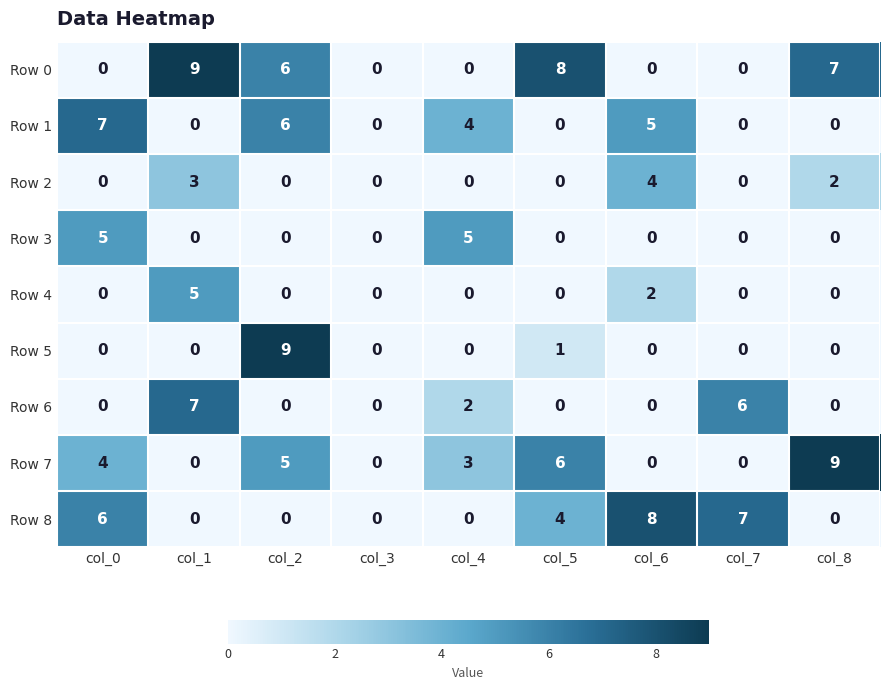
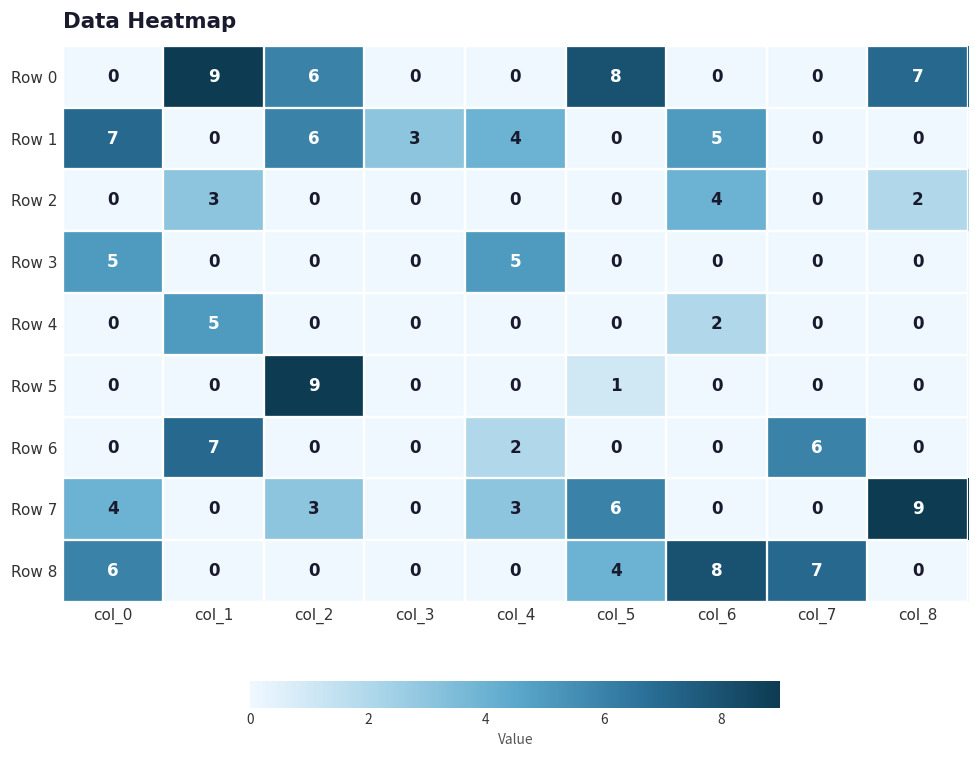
  {
    "Row 0": {
      "col_0": 0,
      "col_1": 9,
      "col_2": 6,
      "col_3": 0,
      "col_4": 0,
      "col_5": 8,
      "col_6": 0,
      "col_7": 0,
      "col_8": 7
    },
    "Row 1": {
      "col_0": 7,
      "col_1": 0,
      "col_2": 6,
-     "col_3": 0,
+     "col_3": 3,
      "col_4": 4,
      "col_5": 0,
      "col_6": 5,
      "col_7": 0,
      "col_8": 0
    },
    "Row 2": {
      "col_0": 0,
      "col_1": 3,
      "col_2": 0,
      "col_3": 0,
      "col_4": 0,
      "col_5": 0,
      "col_6": 4,
      "col_7": 0,
      "col_8": 2
    },
    "Row 3": {
      "col_0": 5,
      "col_1": 0,
      "col_2": 0,
      "col_3": 0,
      "col_4": 5,
      "col_5": 0,
      "col_6": 0,
      "col_7": 0,
      "col_8": 0
    },
    "Row 4": {
      "col_0": 0,
      "col_1": 5,
      "col_2": 0,
      "col_3": 0,
      "col_4": 0,
      "col_5": 0,
      "col_6": 2,
      "col_7": 0,
      "col_8": 0
    },
    "Row 5": {
      "col_0": 0,
      "col_1": 0,
      "col_2": 9,
      "col_3": 0,
      "col_4": 0,
      "col_5": 1,
      "col_6": 0,
      "col_7": 0,
      "col_8": 0
    },
    "Row 6": {
      "col_0": 0,
      "col_1": 7,
      "col_2": 0,
      "col_3": 0,
      "col_4": 2,
      "col_5": 0,
      "col_6": 0,
      "col_7": 6,
      "col_8": 0
    },
    "Row 7": {
      "col_0": 4,
      "col_1": 0,
-     "col_2": 5,
+     "col_2": 3,
      "col_3": 0,
      "col_4": 3,
      "col_5": 6,
      "col_6": 0,
      "col_7": 0,
      "col_8": 9
    },
    "Row 8": {
      "col_0": 6,
      "col_1": 0,
      "col_2": 0,
      "col_3": 0,
      "col_4": 0,
      "col_5": 4,
      "col_6": 8,
      "col_7": 7,
      "col_8": 0
    }
  }
